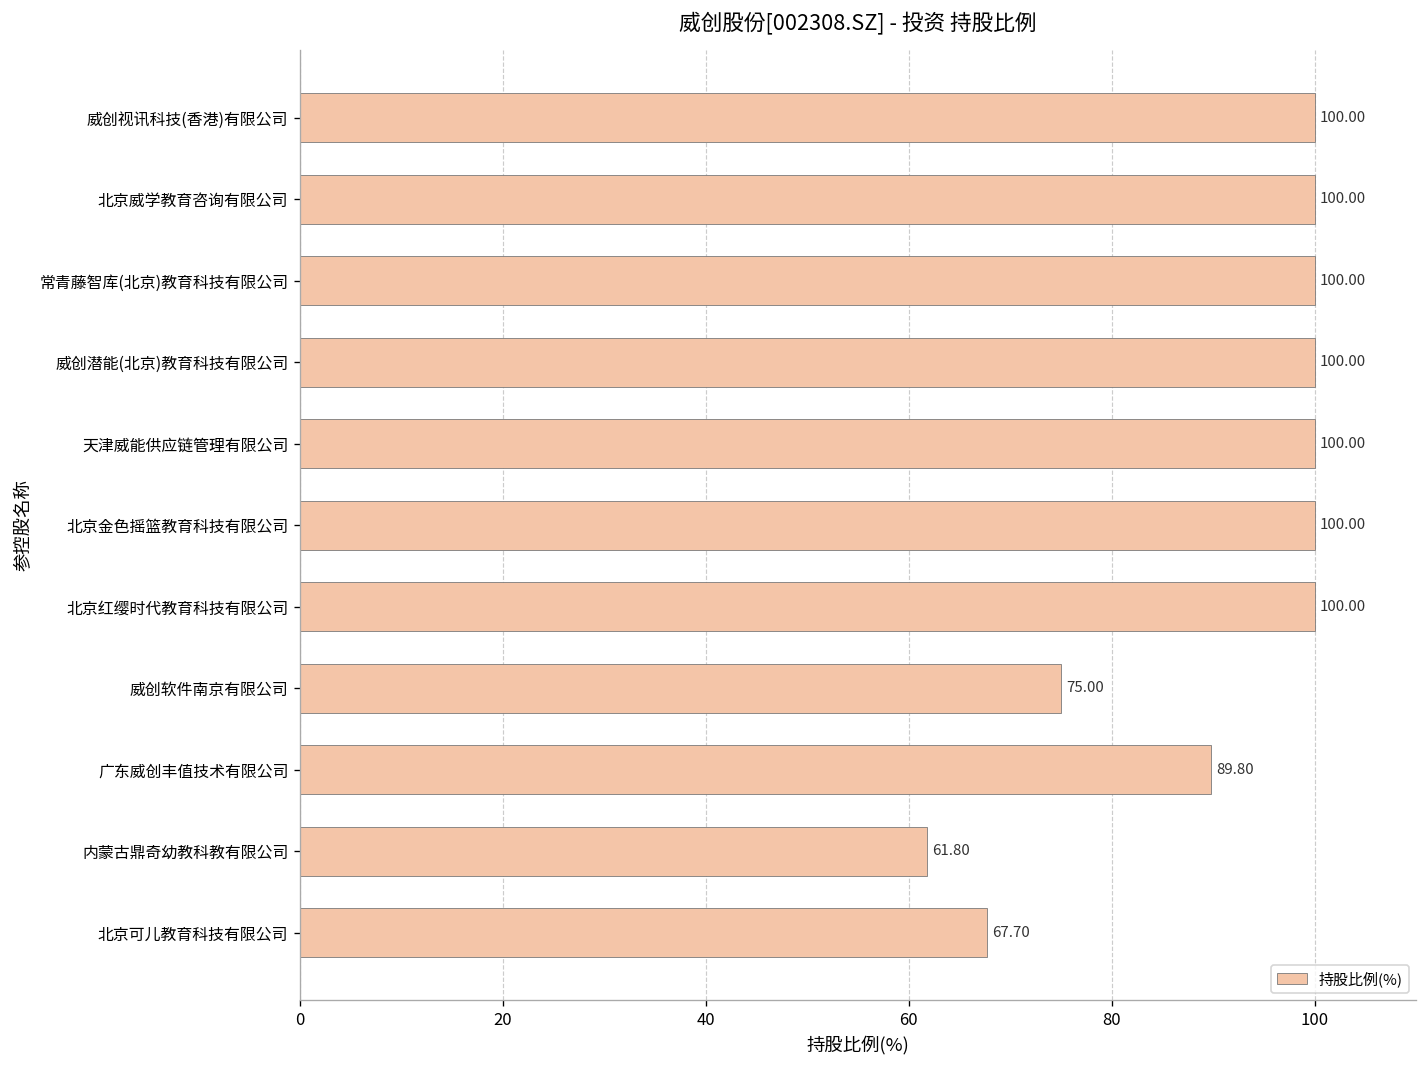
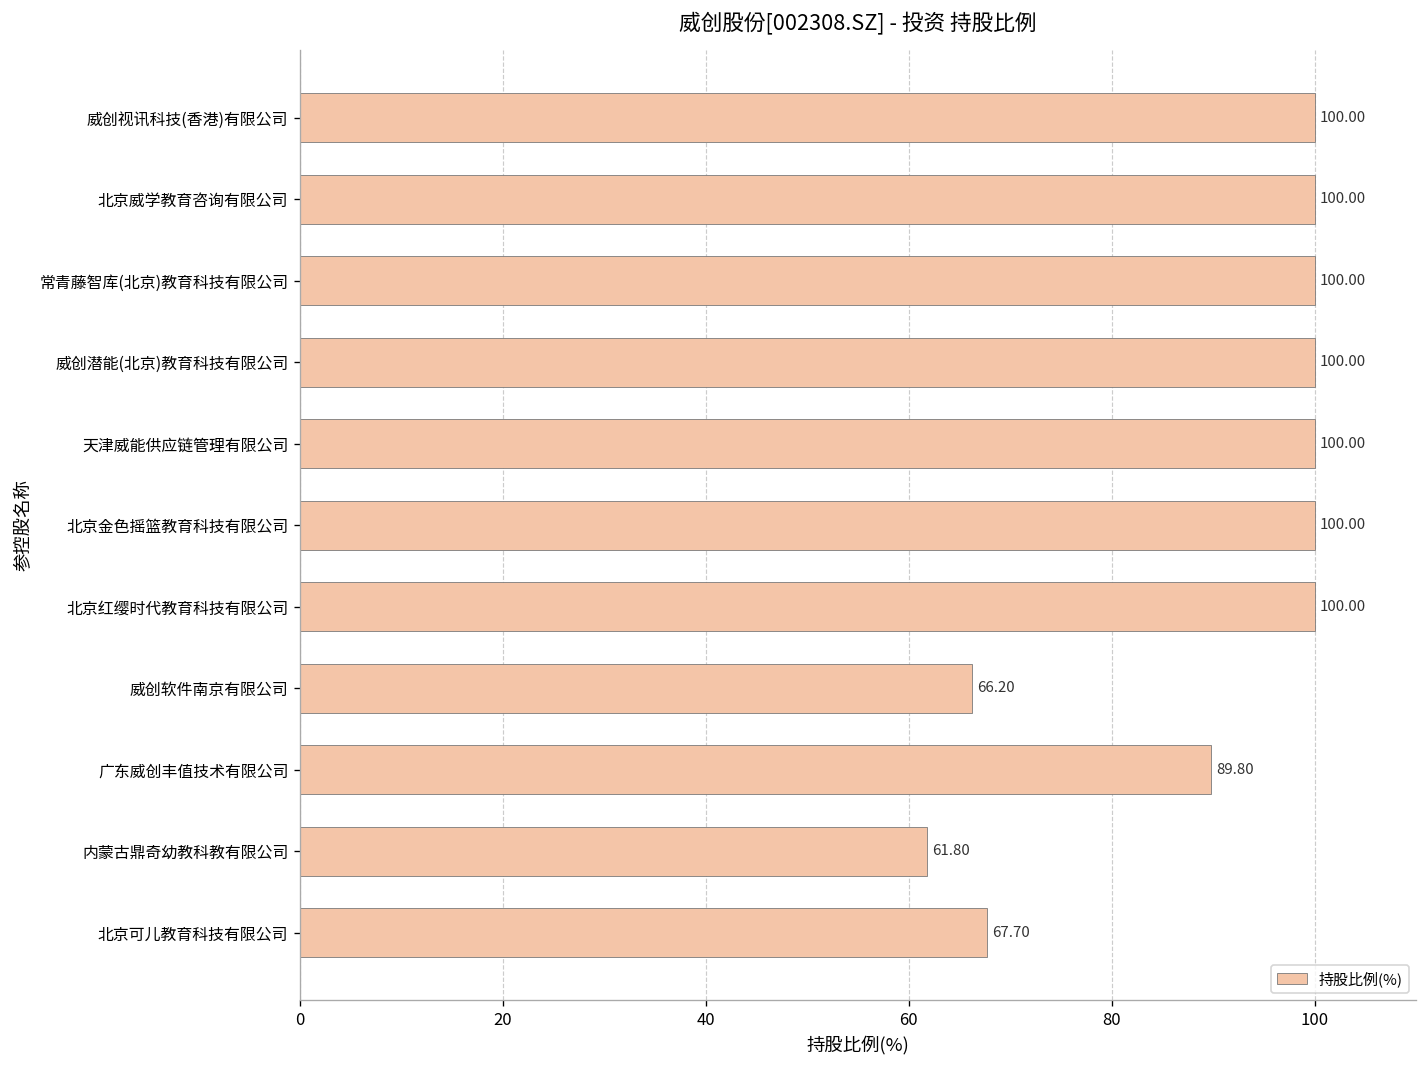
  {
    "威创视讯科技(香港)有限公司": 100.00,
    "北京威学教育咨询有限公司": 100.00,
    "常青藤智库(北京)教育科技有限公司": 100.00,
    "威创潜能(北京)教育科技有限公司": 100.00,
    "天津威能供应链管理有限公司": 100.00,
    "北京金色摇篮教育科技有限公司": 100.00,
    "北京红缨时代教育科技有限公司": 100.00,
-   "威创软件南京有限公司": 75.00,
+   "威创软件南京有限公司": 66.20,
    "广东威创丰值技术有限公司": 89.80,
    "内蒙古鼎奇幼教科教有限公司": 61.80,
    "北京可儿教育科技有限公司": 67.70
  }
